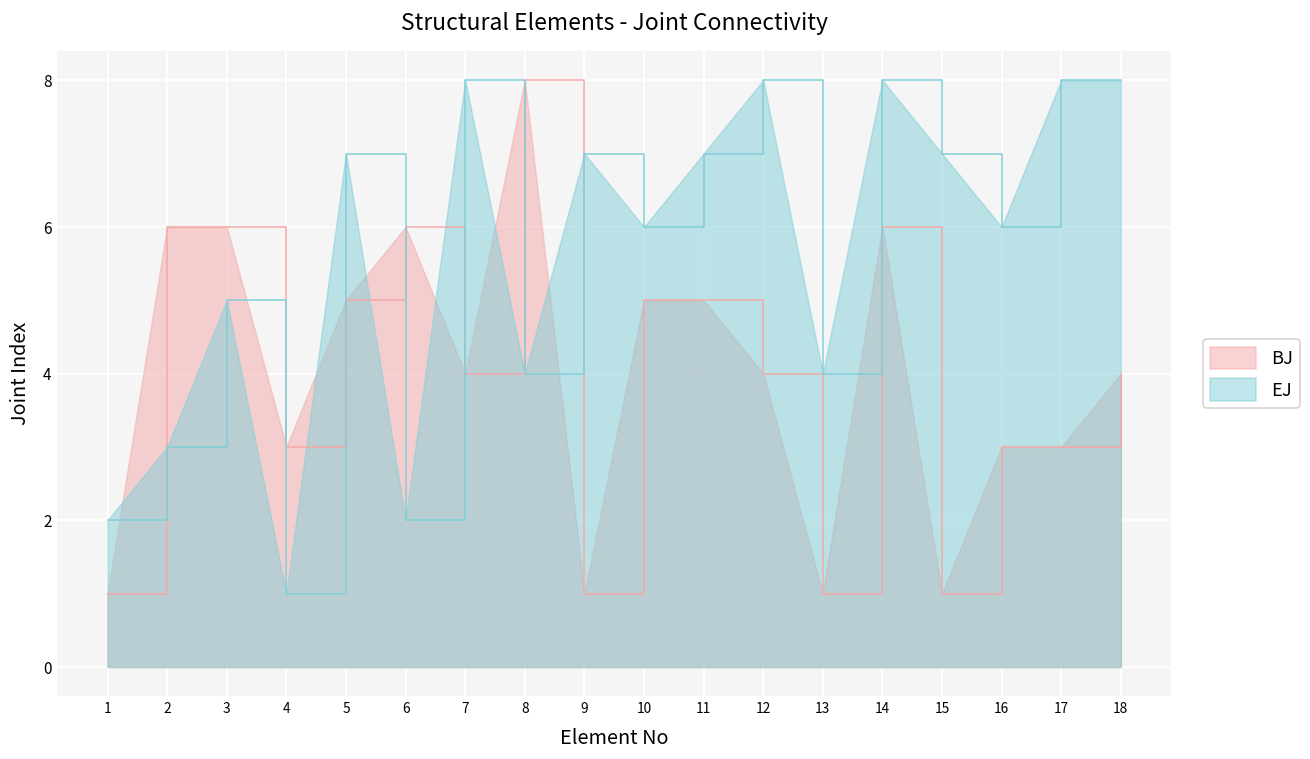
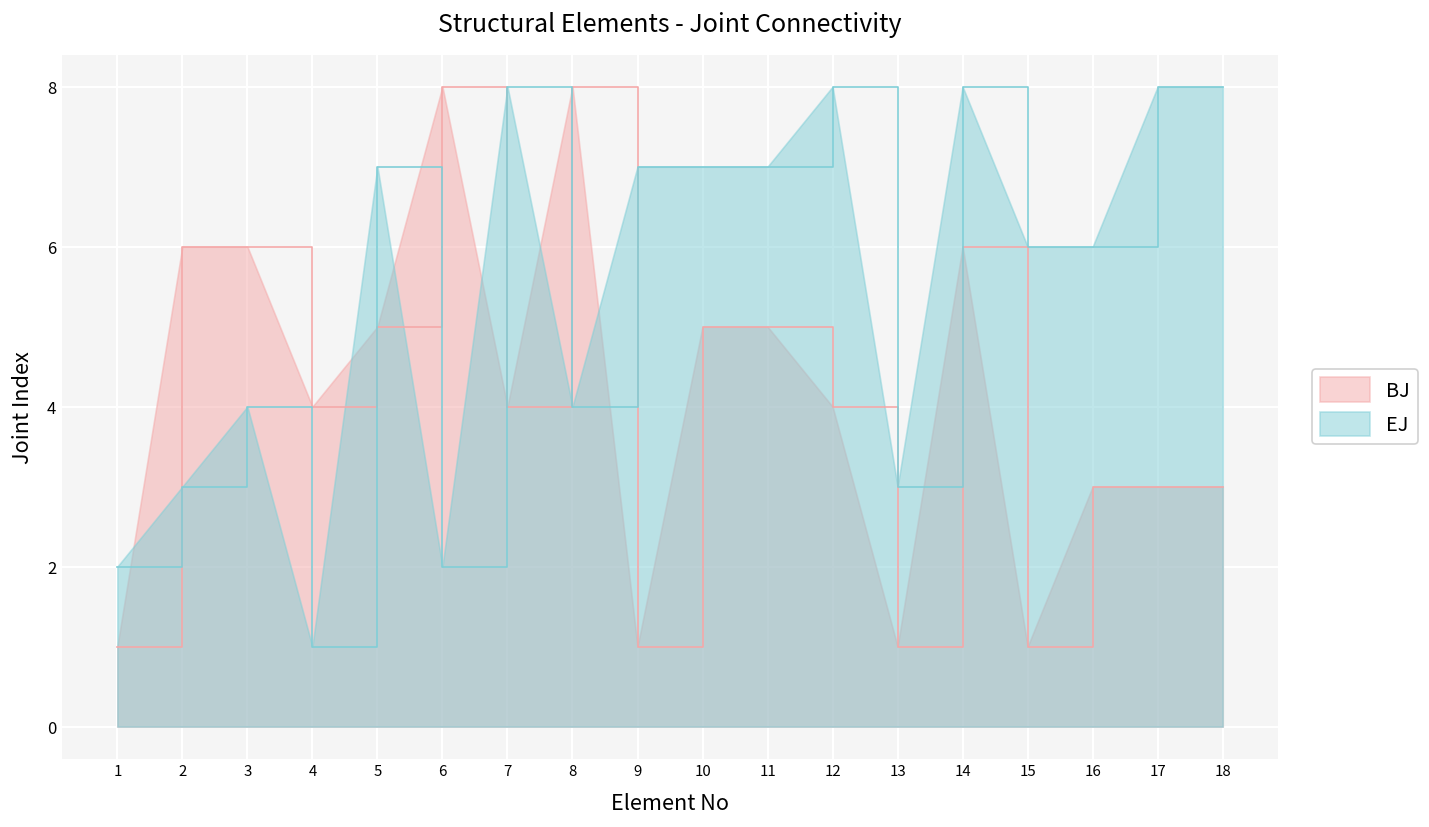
  {
    "BJ": {
      "1": 1,
      "2": 6,
      "3": 6,
-     "4": 3,
+     "4": 4,
      "5": 5,
-     "6": 6,
+     "6": 8,
      "7": 4,
      "8": 8,
      "9": 1,
      "10": 5,
      "11": 5,
      "12": 4,
      "13": 1,
      "14": 6,
      "15": 1,
      "16": 3,
      "17": 3,
-     "18": 4
+     "18": 3
    },
    "EJ": {
      "1": 2,
      "2": 3,
-     "3": 5,
+     "3": 4,
      "4": 1,
      "5": 7,
      "6": 2,
      "7": 8,
      "8": 4,
      "9": 7,
-     "10": 6,
+     "10": 7,
      "11": 7,
      "12": 8,
-     "13": 4,
+     "13": 3,
      "14": 8,
-     "15": 7,
+     "15": 6,
      "16": 6,
      "17": 8,
      "18": 8
    }
  }
